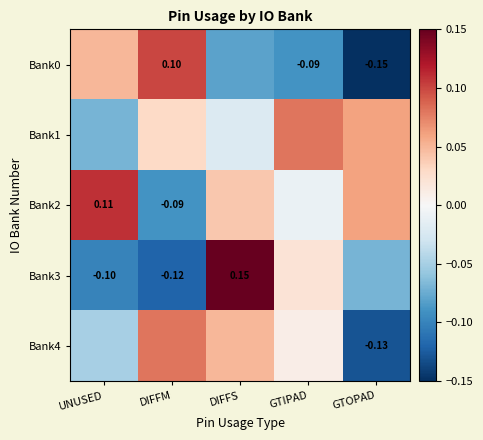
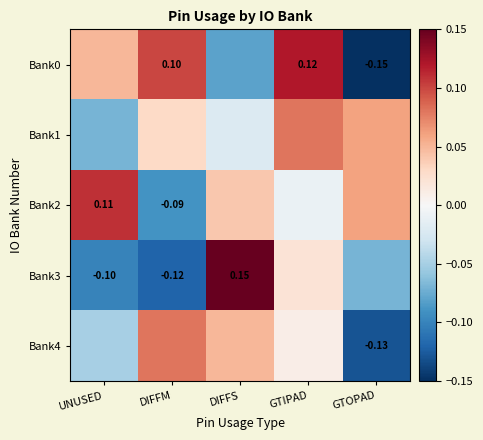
  {
    "Bank0": {
      "DIFFM": 0.10,
-     "GTIPAD": -0.09,
+     "GTIPAD": 0.12,
      "GTOPAD": -0.15
    },
    "Bank2": {
      "UNUSED": 0.11,
      "DIFFM": -0.09
    },
    "Bank3": {
      "UNUSED": -0.10,
      "DIFFM": -0.12,
      "DIFFS": 0.15
    },
    "Bank4": {
      "GTOPAD": -0.13
    }
  }
